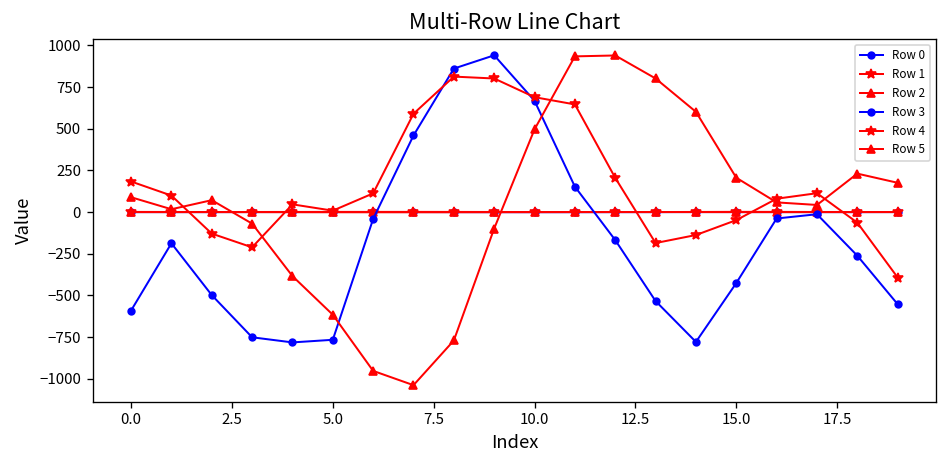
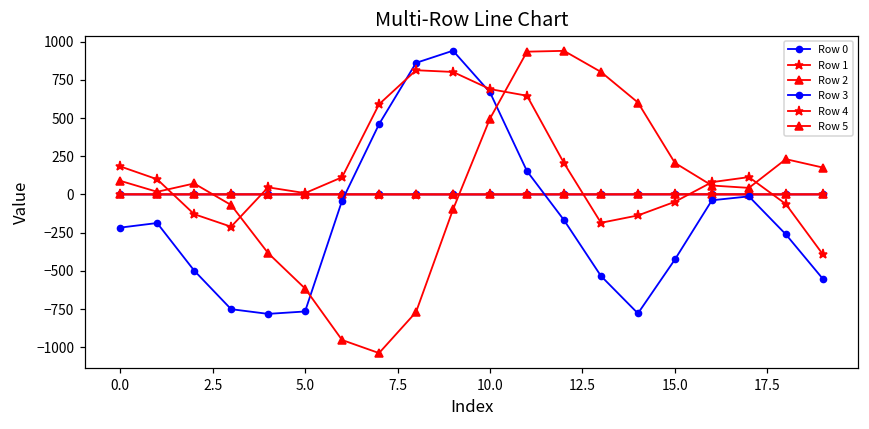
  {
    "Row 3": {
-     "0.0": -590,
+     "0.0": -220,
      "5.0": -770,
      "10.0": 670,
      "15.0": -430
    }
  }
